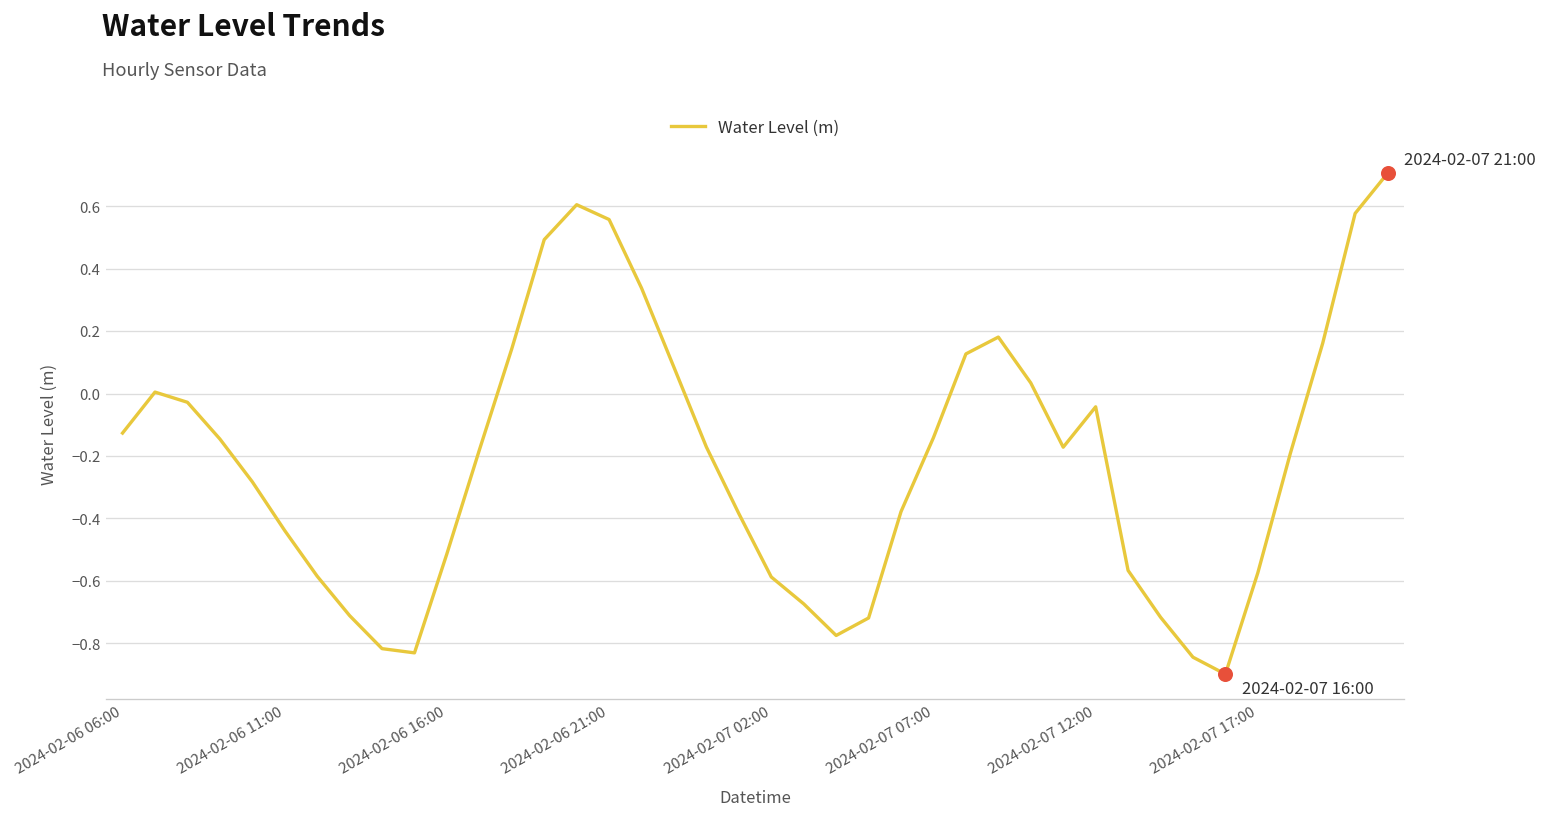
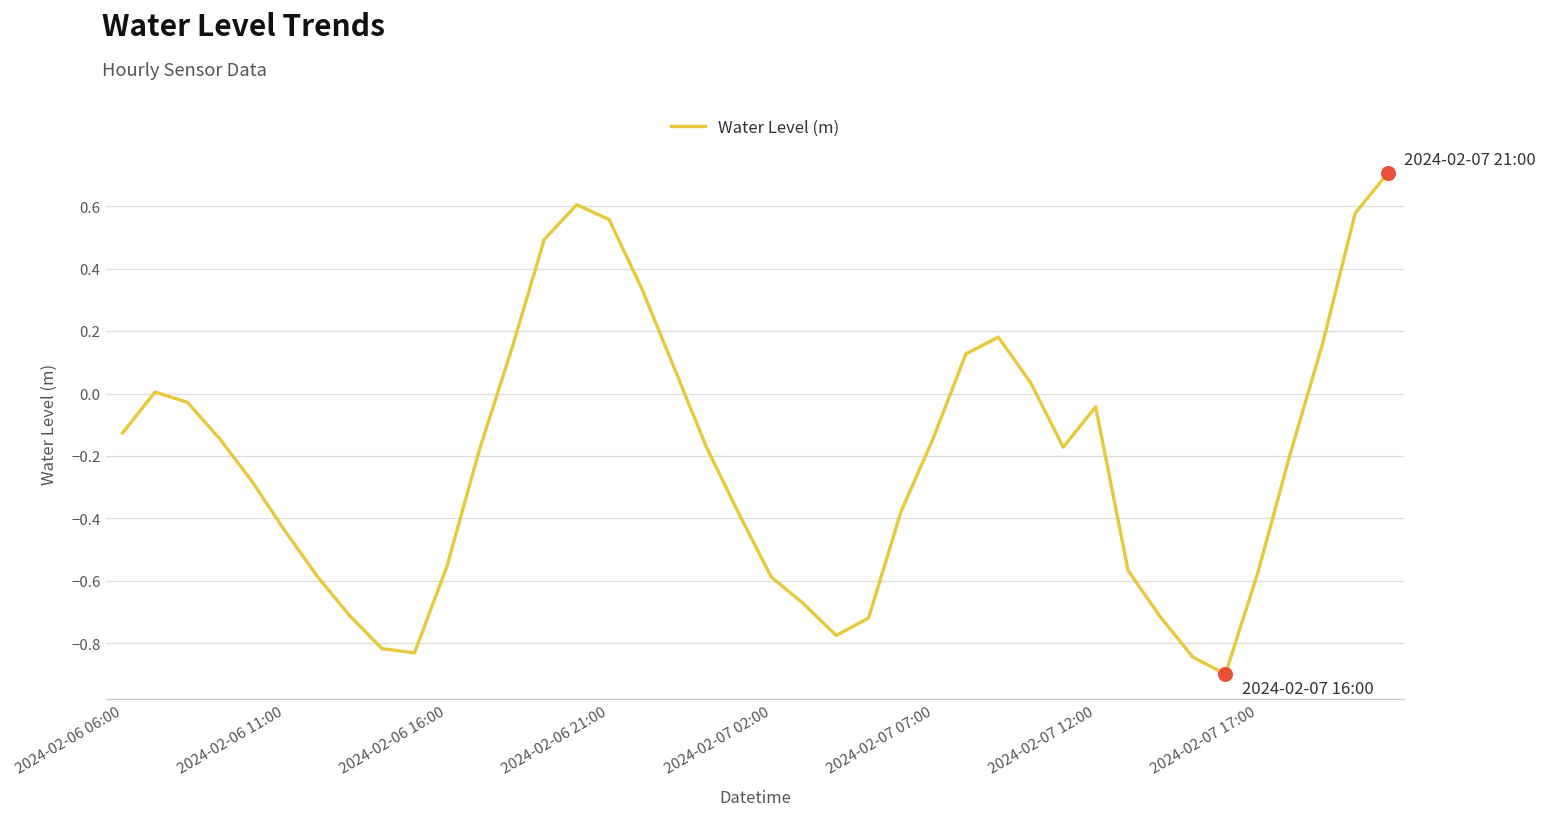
  {
    "Water Level (m)": {
      "2024-02-06 06:00": -0.13,
      "2024-02-06 11:00": -0.44,
-     "2024-02-06 16:00": -0.51,
+     "2024-02-06 16:00": -0.55,
      "2024-02-06 21:00": 0.56,
      "2024-02-07 02:00": -0.59,
      "2024-02-07 07:00": -0.14,
      "2024-02-07 12:00": -0.04,
      "2024-02-07 17:00": -0.57
    }
  }
